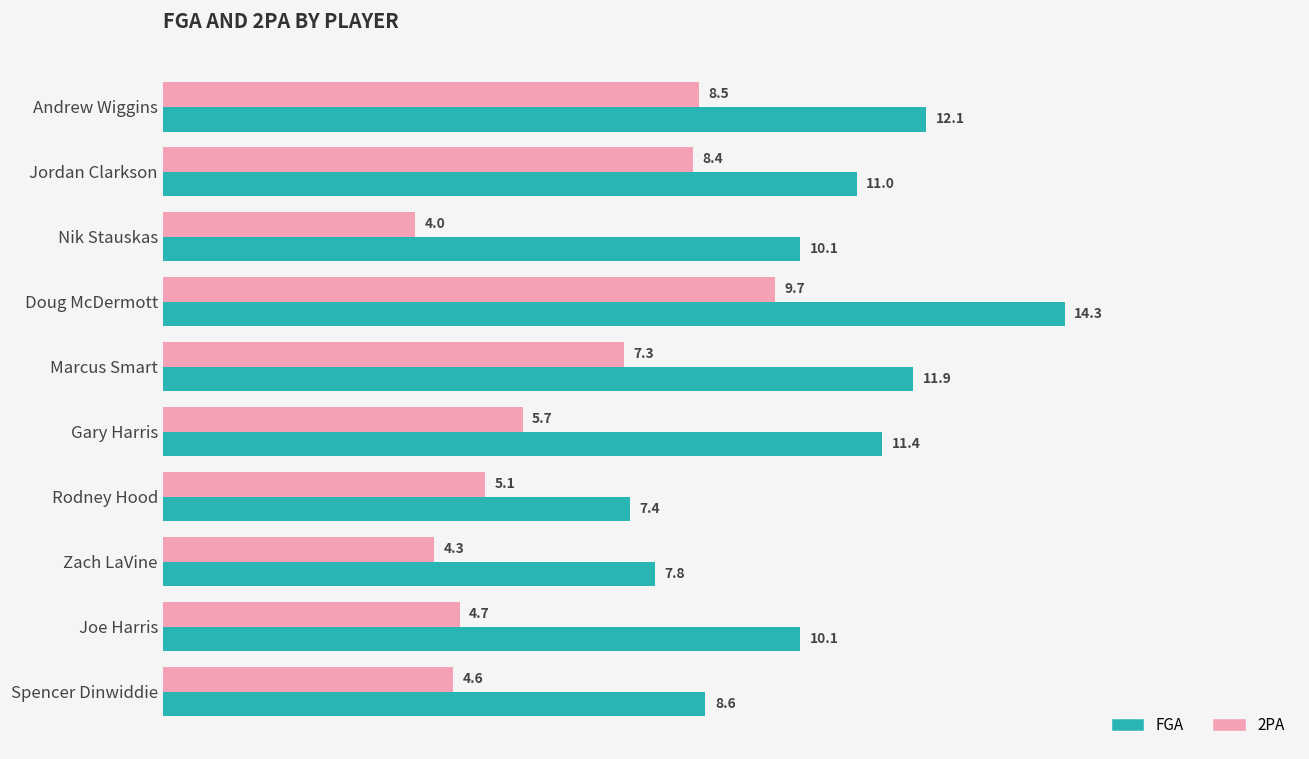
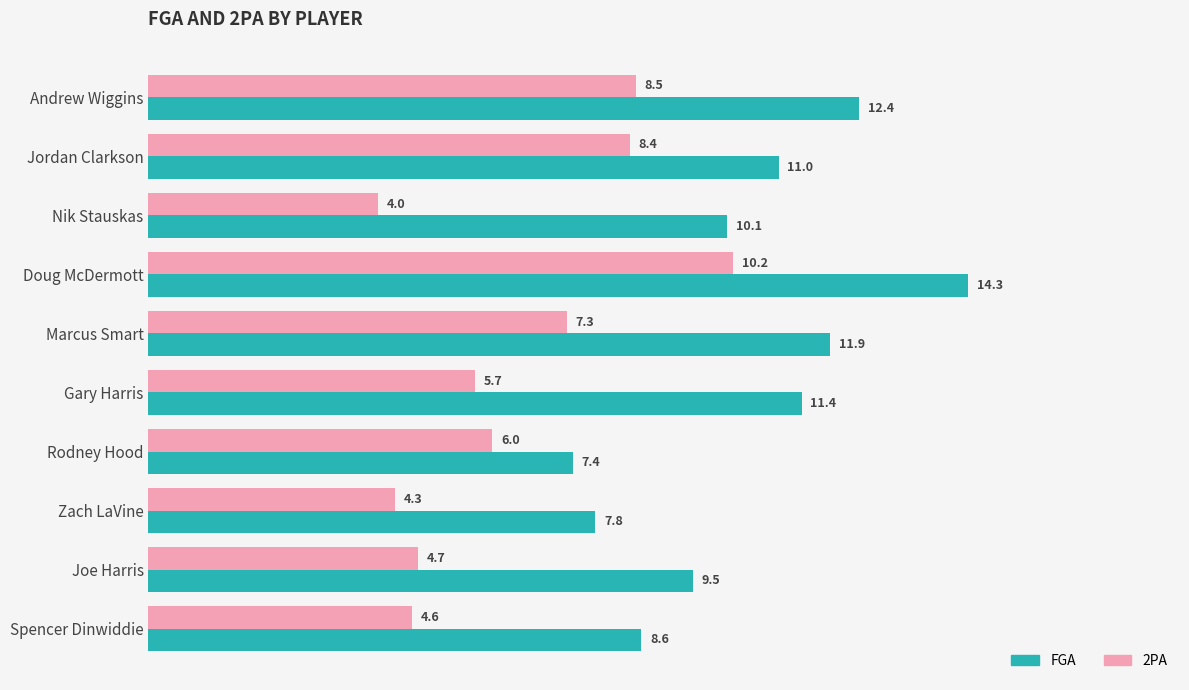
  {
    "FGA": {
-     "Andrew Wiggins": 12.1,
+     "Andrew Wiggins": 12.4,
      "Jordan Clarkson": 11.0,
      "Nik Stauskas": 10.1,
      "Doug McDermott": 14.3,
      "Marcus Smart": 11.9,
      "Gary Harris": 11.4,
      "Rodney Hood": 7.4,
      "Zach LaVine": 7.8,
-     "Joe Harris": 10.1,
+     "Joe Harris": 9.5,
      "Spencer Dinwiddie": 8.6
    },
    "2PA": {
      "Andrew Wiggins": 8.5,
      "Jordan Clarkson": 8.4,
      "Nik Stauskas": 4.0,
-     "Doug McDermott": 9.7,
+     "Doug McDermott": 10.2,
      "Marcus Smart": 7.3,
      "Gary Harris": 5.7,
-     "Rodney Hood": 5.1,
+     "Rodney Hood": 6.0,
      "Zach LaVine": 4.3,
      "Joe Harris": 4.7,
      "Spencer Dinwiddie": 4.6
    }
  }
